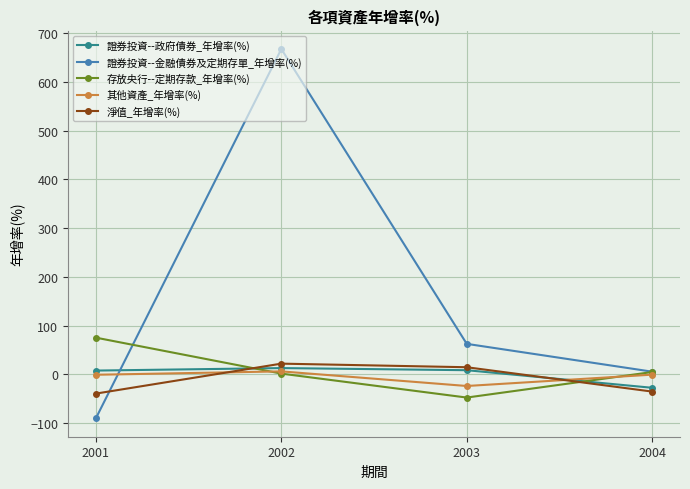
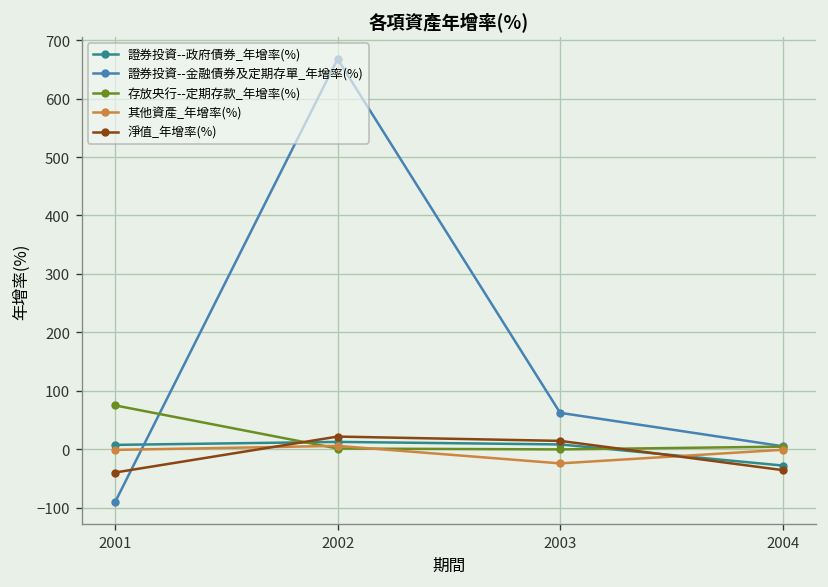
  {
    "存放央行--定期存款_年增率(%)": {
      "2001": 80,
-     "2003": -50
+     "2003": 0
    },
    "其他資產_年增率(%)": {
      "2001": 0,
      "2003": -20,
      "2004": 0
    },
    "淨值_年增率(%)": {
      "2001": -40,
      "2002": 20,
      "2003": 10,
      "2004": -40
    }
  }
